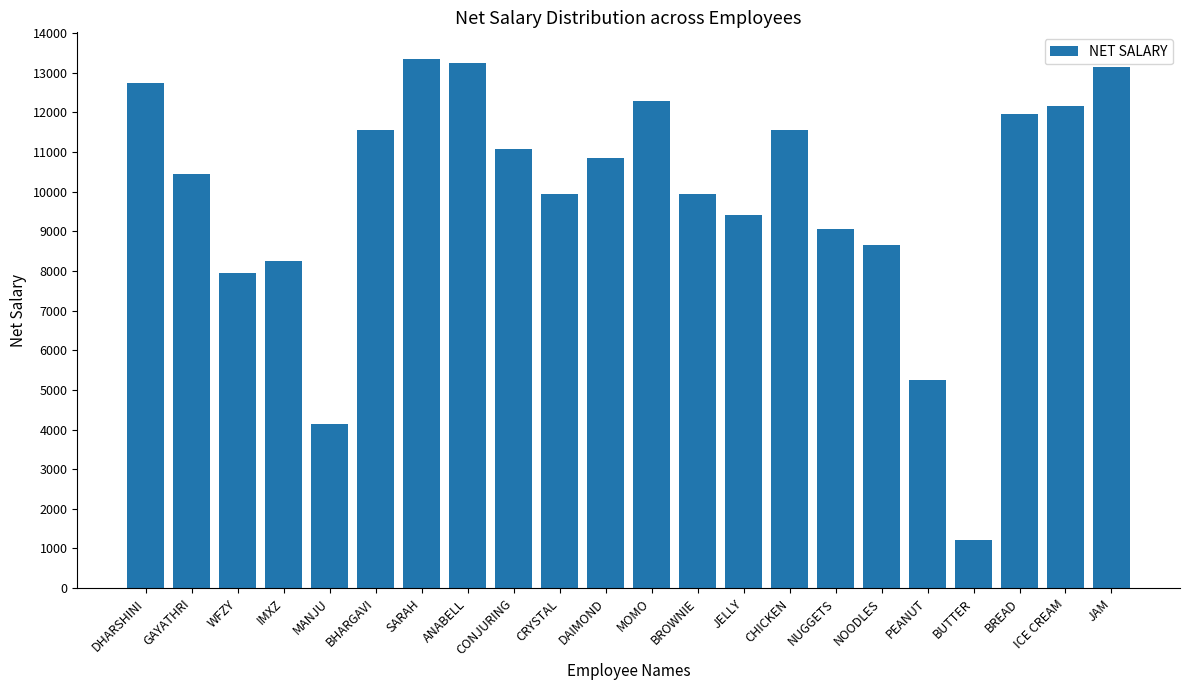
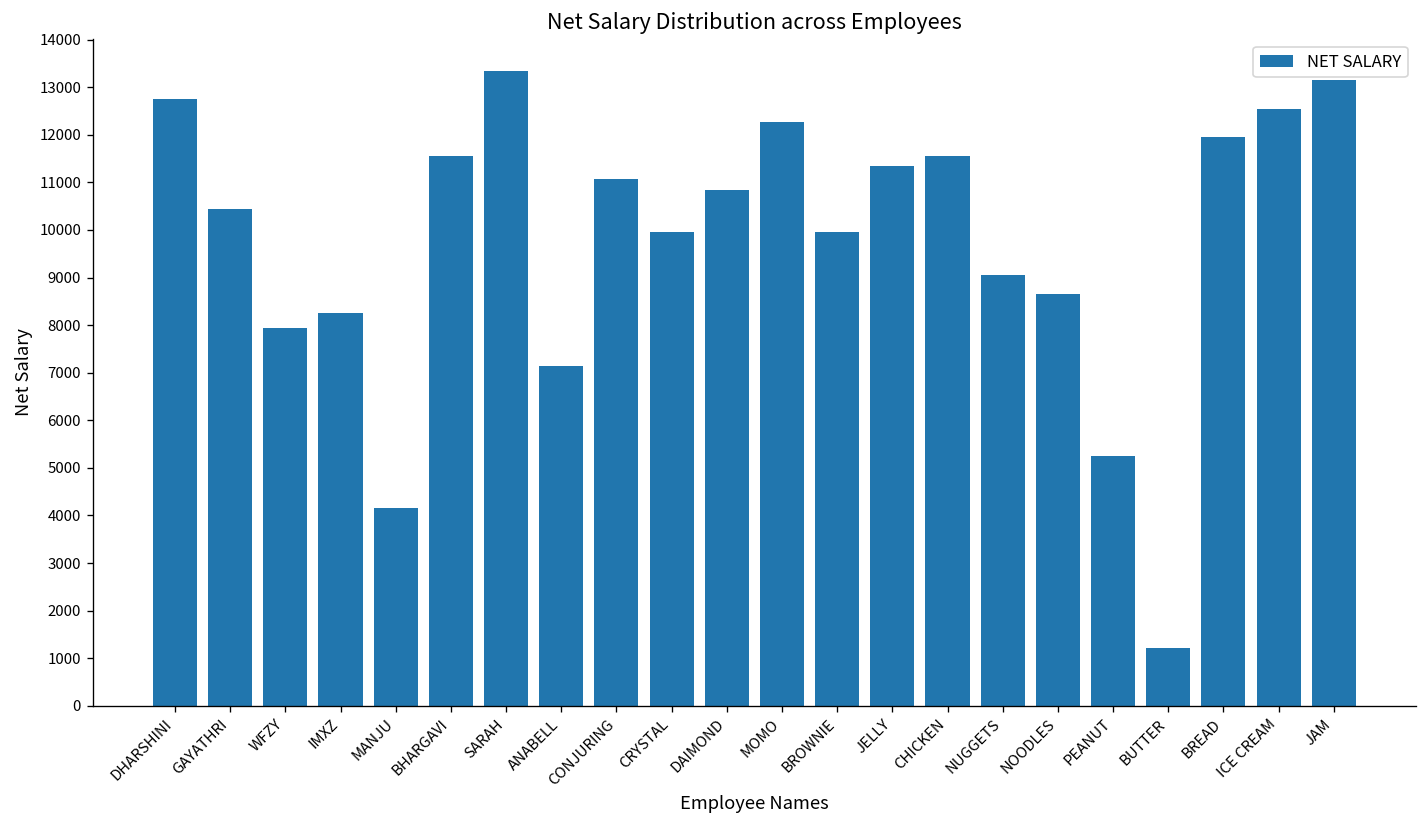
  {
    "DHARSHINI": 12800,
    "GAYATHRI": 10500,
    "WFZY": 8000,
    "IMXZ": 8300,
    "MANJU": 4200,
    "BHARGAVI": 11600,
    "SARAH": 13400,
-   "ANABELL": 13300,
+   "ANABELL": 7100,
    "CONJURING": 11100,
    "CRYSTAL": 10000,
    "DAIMOND": 10900,
    "MOMO": 12300,
    "BROWNIE": 10000,
-   "JELLY": 9400,
+   "JELLY": 11400,
    "CHICKEN": 11600,
    "NUGGETS": 9100,
    "NOODLES": 8700,
    "PEANUT": 5300,
    "BUTTER": 1200,
    "BREAD": 12000,
-   "ICE CREAM": 12200,
+   "ICE CREAM": 12600,
    "JAM": 13200
  }
